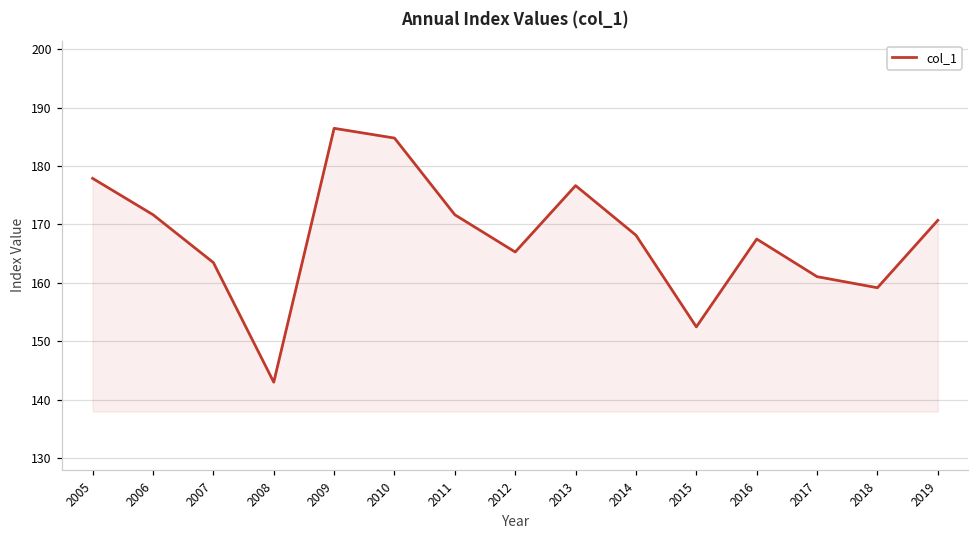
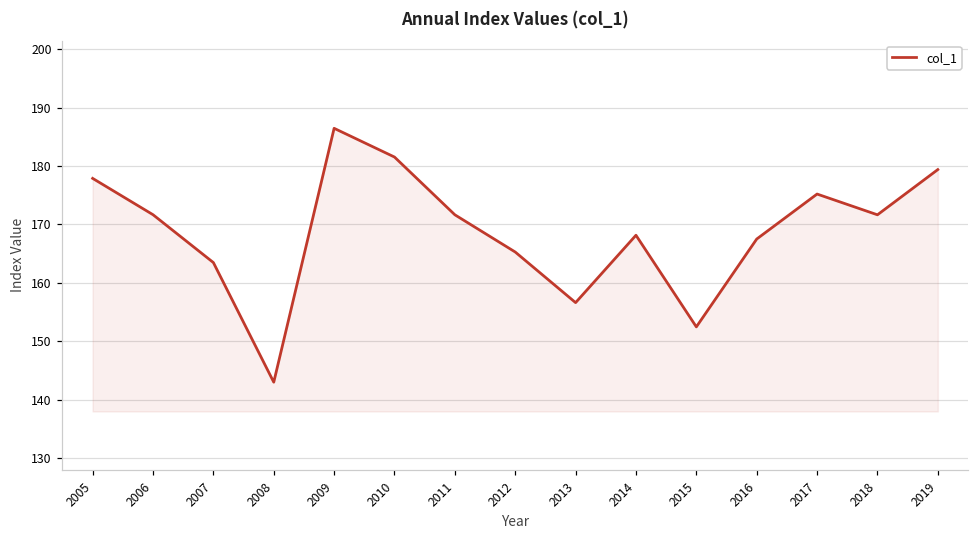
  {
    "2005": 178,
    "2006": 172,
    "2007": 163,
    "2008": 143,
    "2009": 186,
-   "2010": 185,
+   "2010": 182,
    "2011": 172,
    "2012": 165,
-   "2013": 177,
+   "2013": 157,
    "2014": 168,
    "2015": 152,
    "2016": 167,
-   "2017": 161,
-   "2018": 159,
-   "2019": 171
+   "2017": 175,
+   "2018": 172,
+   "2019": 179
  }
